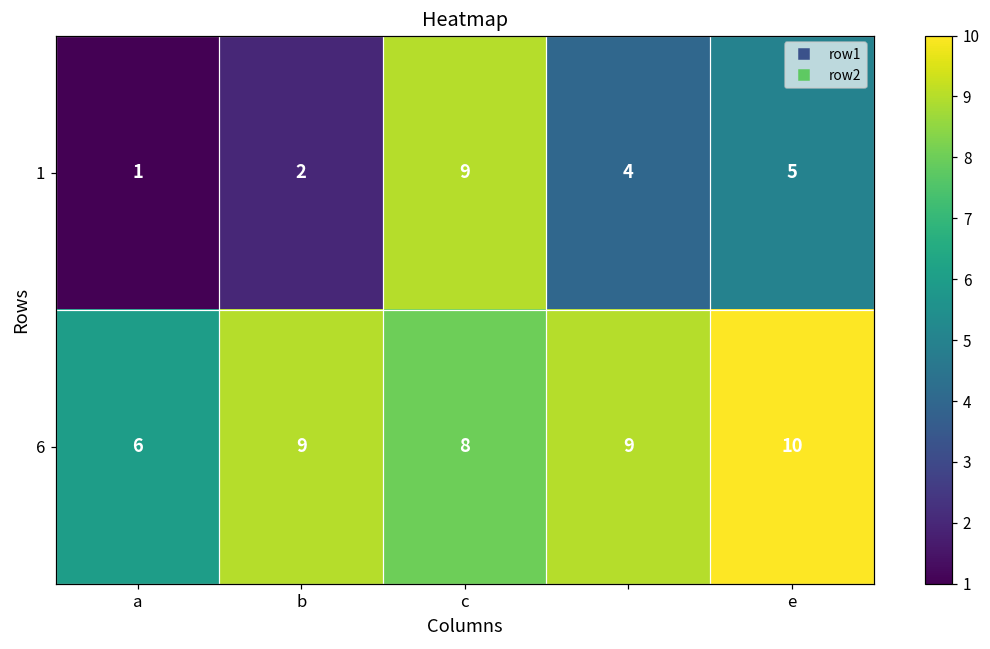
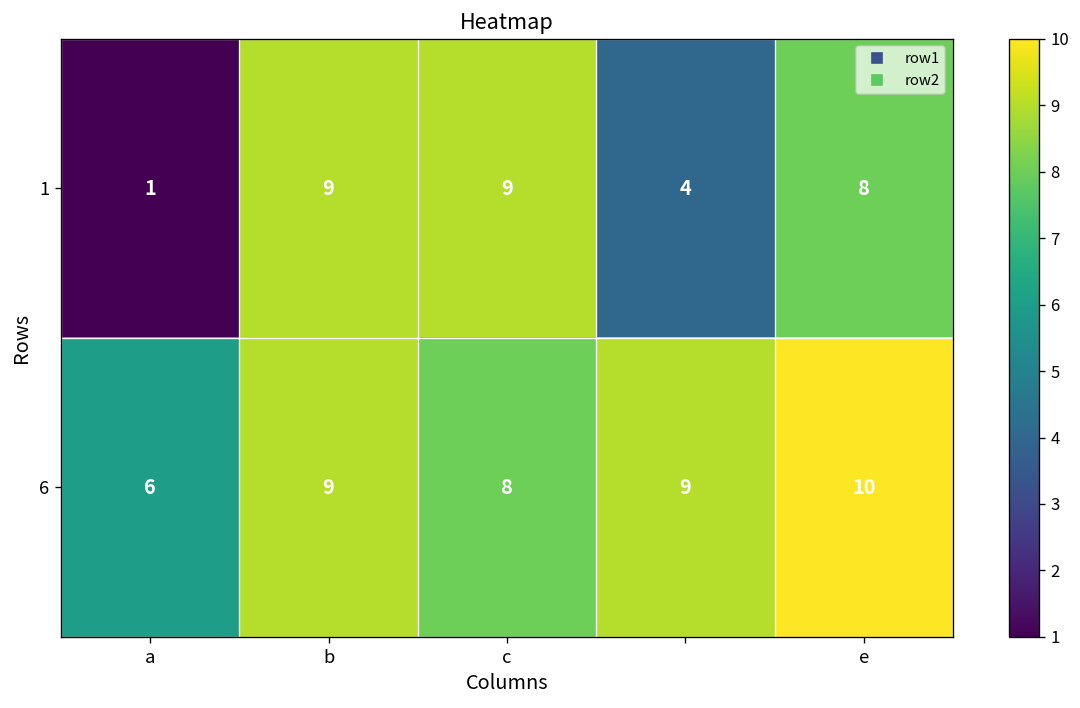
  {
    "1": {
      "a": 1,
-     "b": 2,
+     "b": 9,
      "c": 9,
-     "e": 5
+     "e": 8
    },
    "6": {
      "a": 6,
      "b": 9,
      "c": 8,
      "e": 10
    }
  }
